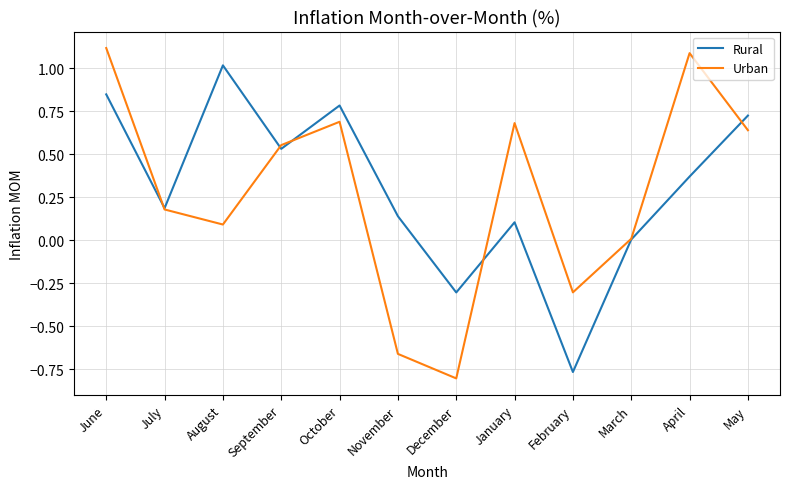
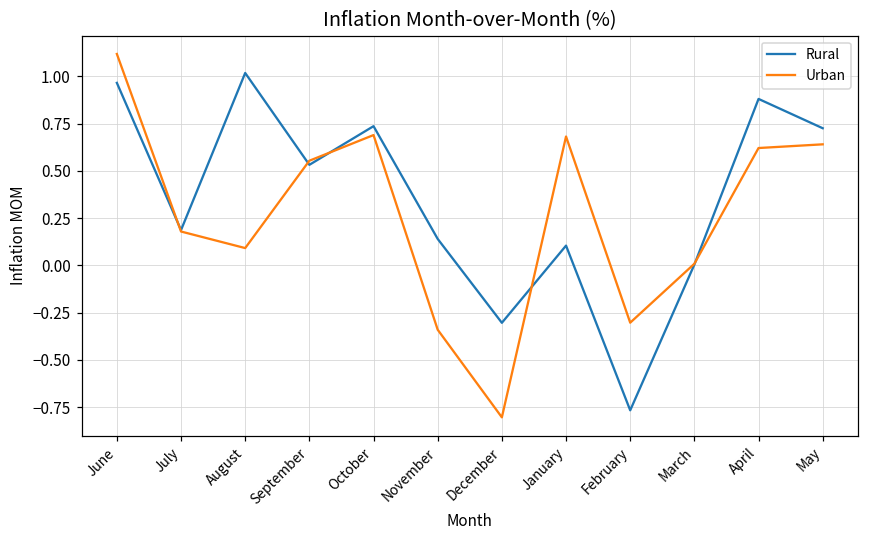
  {
    "Rural": {
-     "June": 0.85,
+     "June": 0.97,
      "August": 1.02,
      "September": 0.53,
-     "October": 0.78,
+     "October": 0.74,
      "November": 0.14,
      "December": -0.30,
      "January": 0.10,
      "February": -0.77,
-     "April": 0.37,
+     "April": 0.88,
      "May": 0.73
    },
    "Urban": {
      "June": 1.12,
      "August": 0.09,
      "September": 0.55,
      "October": 0.69,
-     "November": -0.66,
+     "November": -0.34,
      "December": -0.80,
      "January": 0.68,
      "February": -0.30,
-     "April": 1.09,
+     "April": 0.62,
      "May": 0.64
    }
  }
